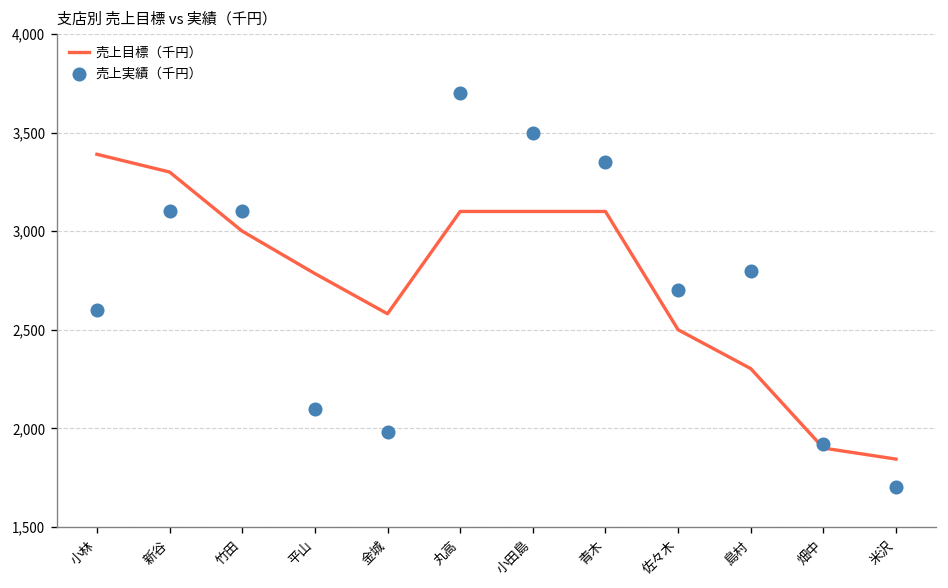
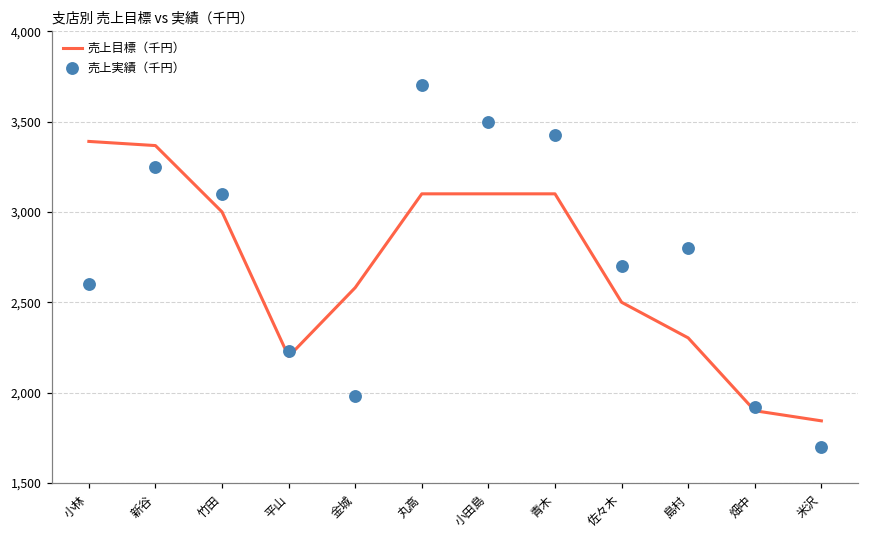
  {
    "売上目標（千円）": {
      "小林": "3,390",
-     "新谷": "3,300",
+     "新谷": "3,370",
      "竹田": "3,000",
-     "平山": "2,790",
+     "平山": "2,200",
      "金城": "2,580",
      "丸高": "3,100",
      "小田島": "3,100",
      "青木": "3,100",
      "佐々木": "2,500",
      "島村": "2,300",
      "畑中": "1,900",
      "米沢": "1,840"
    },
    "売上実績（千円）": {
-     "新谷": "3,100",
-     "平山": "2,100",
-     "青木": "3,350"
+     "新谷": "3,250",
+     "平山": "2,230",
+     "青木": "3,430"
    }
  }
